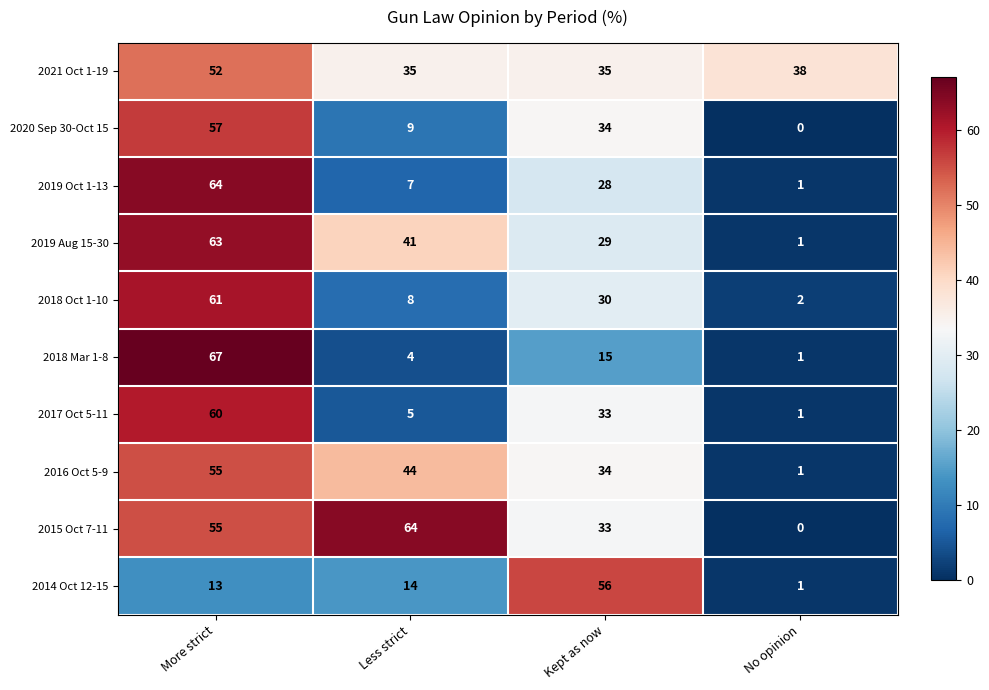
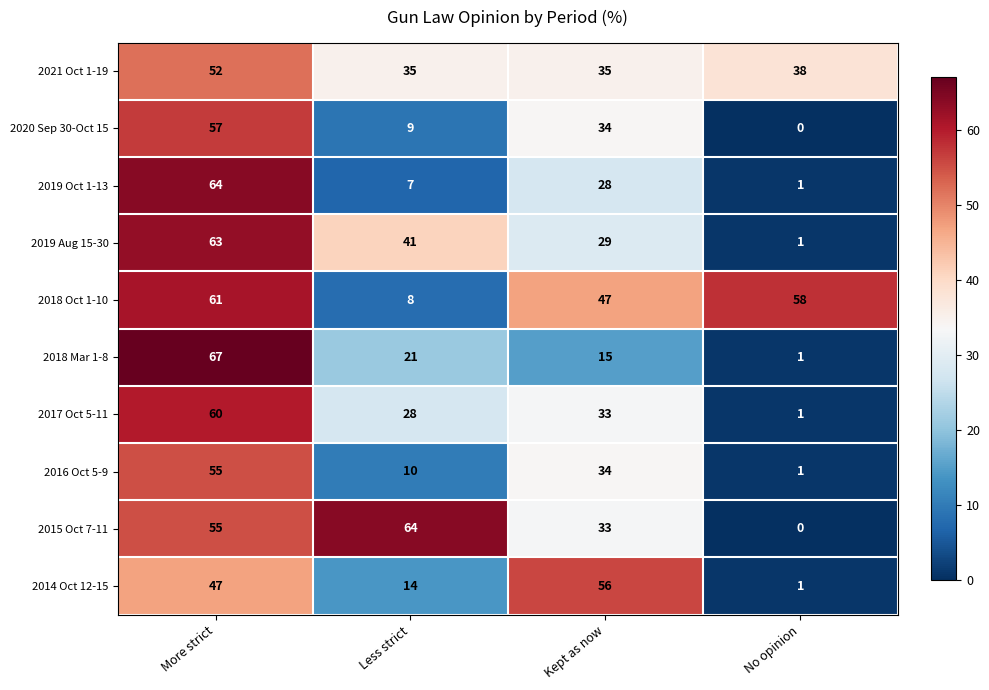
  {
    "2021 Oct 1-19": {
      "More strict": 52,
      "Less strict": 35,
      "Kept as now": 35,
      "No opinion": 38
    },
    "2020 Sep 30-Oct 15": {
      "More strict": 57,
      "Less strict": 9,
      "Kept as now": 34,
      "No opinion": 0
    },
    "2019 Oct 1-13": {
      "More strict": 64,
      "Less strict": 7,
      "Kept as now": 28,
      "No opinion": 1
    },
    "2019 Aug 15-30": {
      "More strict": 63,
      "Less strict": 41,
      "Kept as now": 29,
      "No opinion": 1
    },
    "2018 Oct 1-10": {
      "More strict": 61,
      "Less strict": 8,
-     "Kept as now": 30,
-     "No opinion": 2
+     "Kept as now": 47,
+     "No opinion": 58
    },
    "2018 Mar 1-8": {
      "More strict": 67,
-     "Less strict": 4,
+     "Less strict": 21,
      "Kept as now": 15,
      "No opinion": 1
    },
    "2017 Oct 5-11": {
      "More strict": 60,
-     "Less strict": 5,
+     "Less strict": 28,
      "Kept as now": 33,
      "No opinion": 1
    },
    "2016 Oct 5-9": {
      "More strict": 55,
-     "Less strict": 44,
+     "Less strict": 10,
      "Kept as now": 34,
      "No opinion": 1
    },
    "2015 Oct 7-11": {
      "More strict": 55,
      "Less strict": 64,
      "Kept as now": 33,
      "No opinion": 0
    },
    "2014 Oct 12-15": {
-     "More strict": 13,
+     "More strict": 47,
      "Less strict": 14,
      "Kept as now": 56,
      "No opinion": 1
    }
  }
